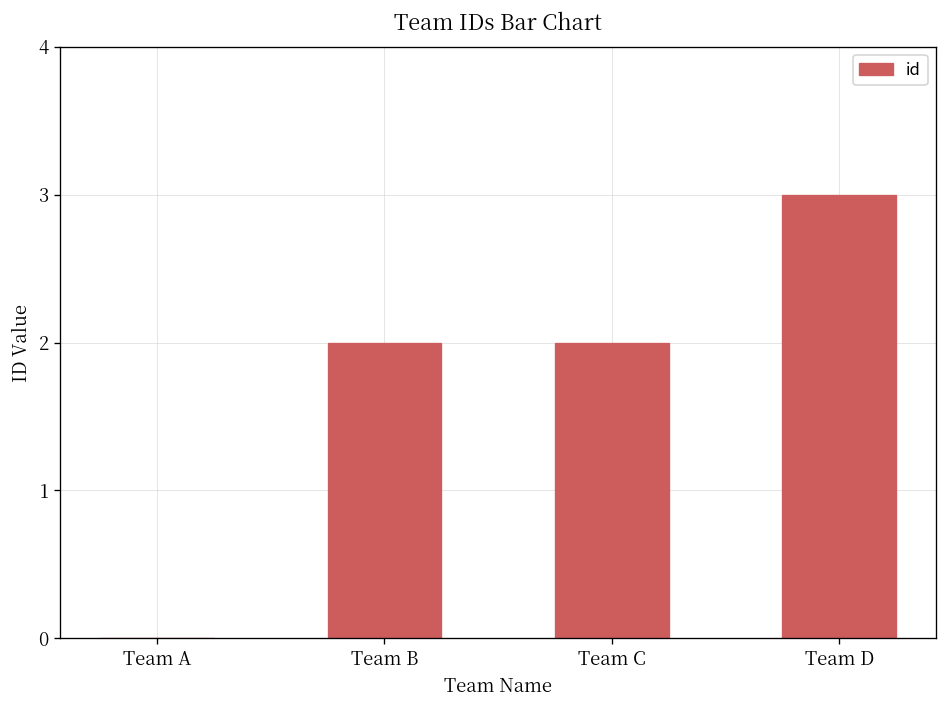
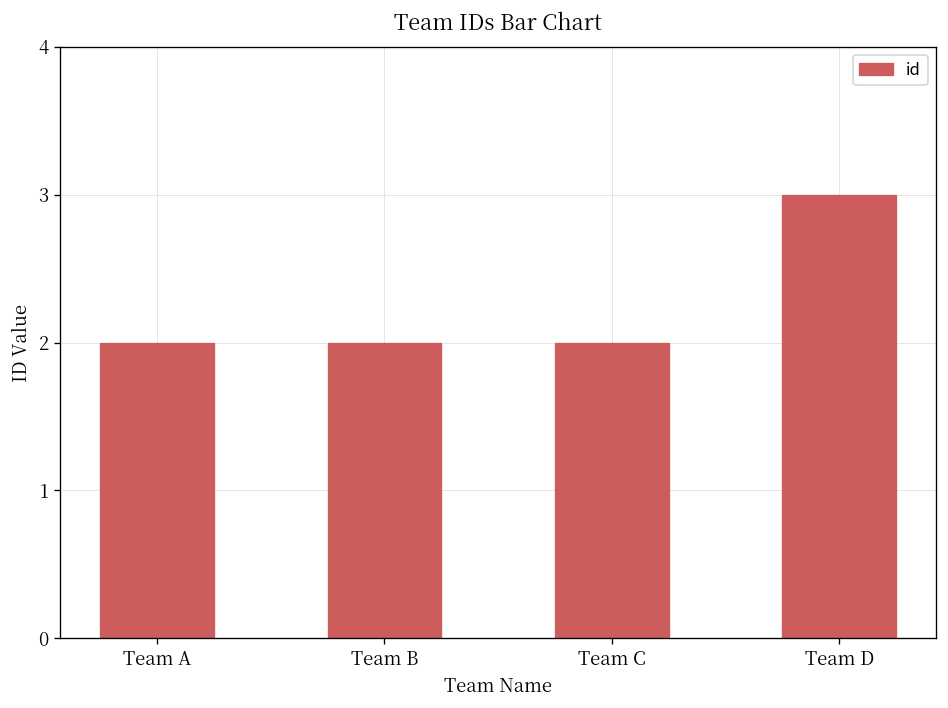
  {
-   "Team A": 0,
+   "Team A": 2,
    "Team B": 2,
    "Team C": 2,
    "Team D": 3
  }
